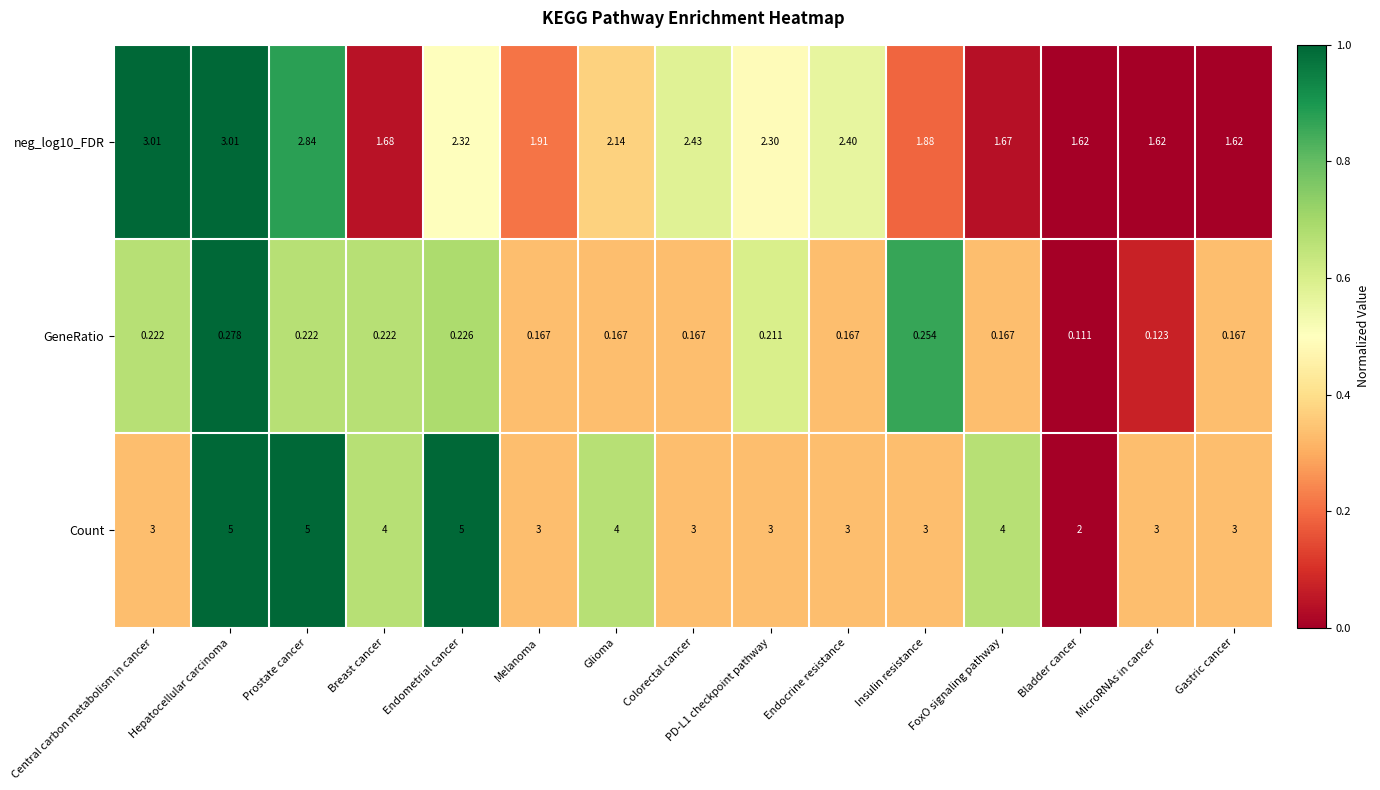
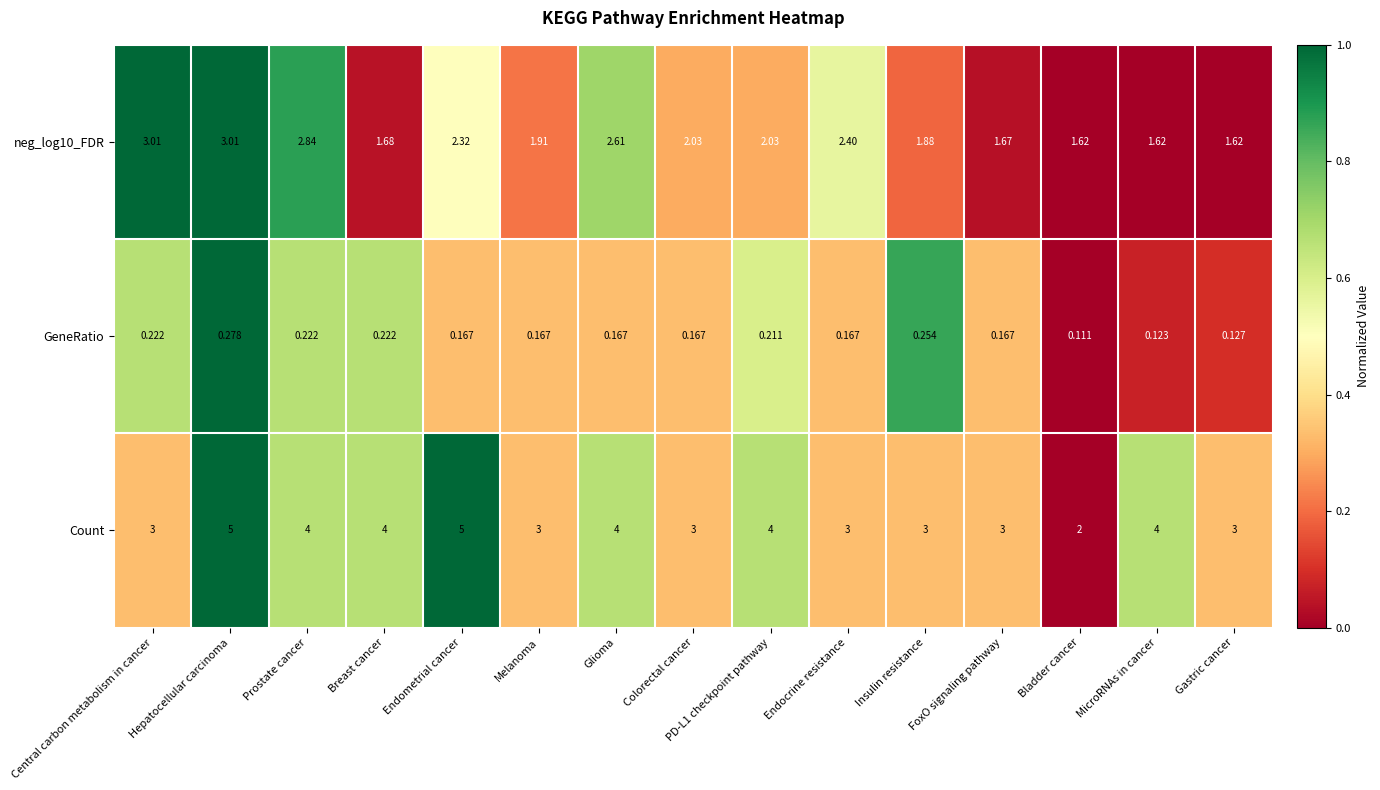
  {
    "neg_log10_FDR": {
      "Central carbon metabolism in cancer": 3.01,
      "Hepatocellular carcinoma": 3.01,
      "Prostate cancer": 2.84,
      "Breast cancer": 1.68,
      "Endometrial cancer": 2.32,
      "Melanoma": 1.91,
-     "Glioma": 2.14,
-     "Colorectal cancer": 2.43,
-     "PD-L1 checkpoint pathway": 2.30,
+     "Glioma": 2.61,
+     "Colorectal cancer": 2.03,
+     "PD-L1 checkpoint pathway": 2.03,
      "Endocrine resistance": 2.40,
      "Insulin resistance": 1.88,
      "FoxO signaling pathway": 1.67,
      "Bladder cancer": 1.62,
      "MicroRNAs in cancer": 1.62,
      "Gastric cancer": 1.62
    },
    "GeneRatio": {
      "Central carbon metabolism in cancer": 0.222,
      "Hepatocellular carcinoma": 0.278,
      "Prostate cancer": 0.222,
      "Breast cancer": 0.222,
-     "Endometrial cancer": 0.226,
+     "Endometrial cancer": 0.167,
      "Melanoma": 0.167,
      "Glioma": 0.167,
      "Colorectal cancer": 0.167,
      "PD-L1 checkpoint pathway": 0.211,
      "Endocrine resistance": 0.167,
      "Insulin resistance": 0.254,
      "FoxO signaling pathway": 0.167,
      "Bladder cancer": 0.111,
      "MicroRNAs in cancer": 0.123,
-     "Gastric cancer": 0.167
+     "Gastric cancer": 0.127
    },
    "Count": {
      "Central carbon metabolism in cancer": 3,
      "Hepatocellular carcinoma": 5,
-     "Prostate cancer": 5,
+     "Prostate cancer": 4,
      "Breast cancer": 4,
      "Endometrial cancer": 5,
      "Melanoma": 3,
      "Glioma": 4,
      "Colorectal cancer": 3,
-     "PD-L1 checkpoint pathway": 3,
+     "PD-L1 checkpoint pathway": 4,
      "Endocrine resistance": 3,
      "Insulin resistance": 3,
-     "FoxO signaling pathway": 4,
+     "FoxO signaling pathway": 3,
      "Bladder cancer": 2,
-     "MicroRNAs in cancer": 3,
+     "MicroRNAs in cancer": 4,
      "Gastric cancer": 3
    }
  }
